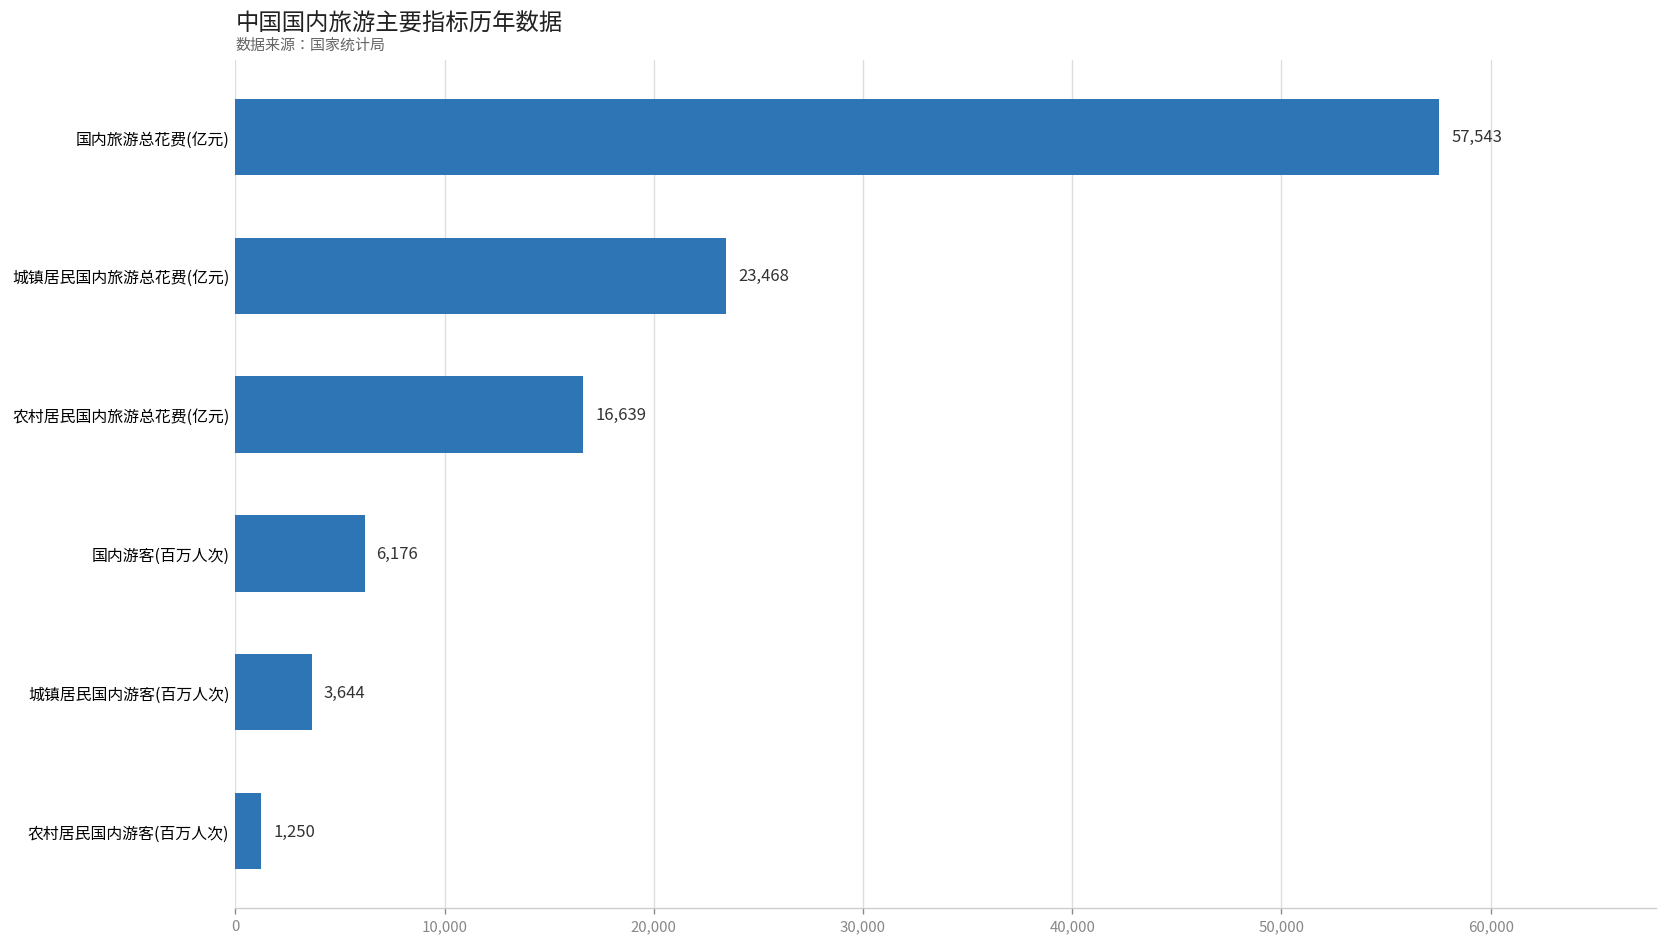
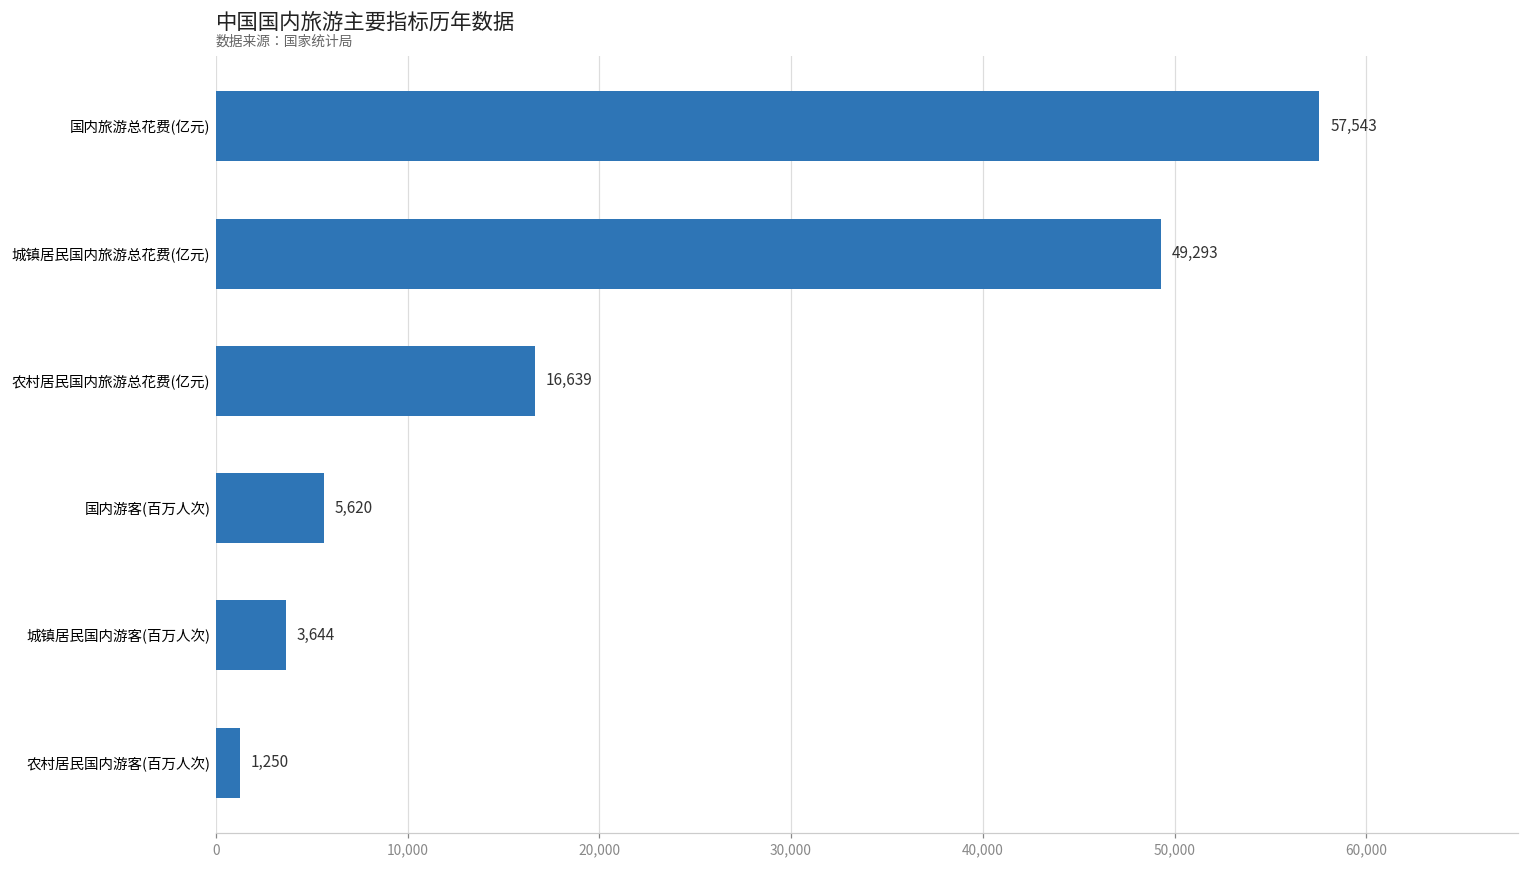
  {
    "国内旅游总花费(亿元)": "57,543",
-   "城镇居民国内旅游总花费(亿元)": "23,468",
+   "城镇居民国内旅游总花费(亿元)": "49,293",
    "农村居民国内旅游总花费(亿元)": "16,639",
-   "国内游客(百万人次)": "6,176",
+   "国内游客(百万人次)": "5,620",
    "城镇居民国内游客(百万人次)": "3,644",
    "农村居民国内游客(百万人次)": "1,250"
  }
